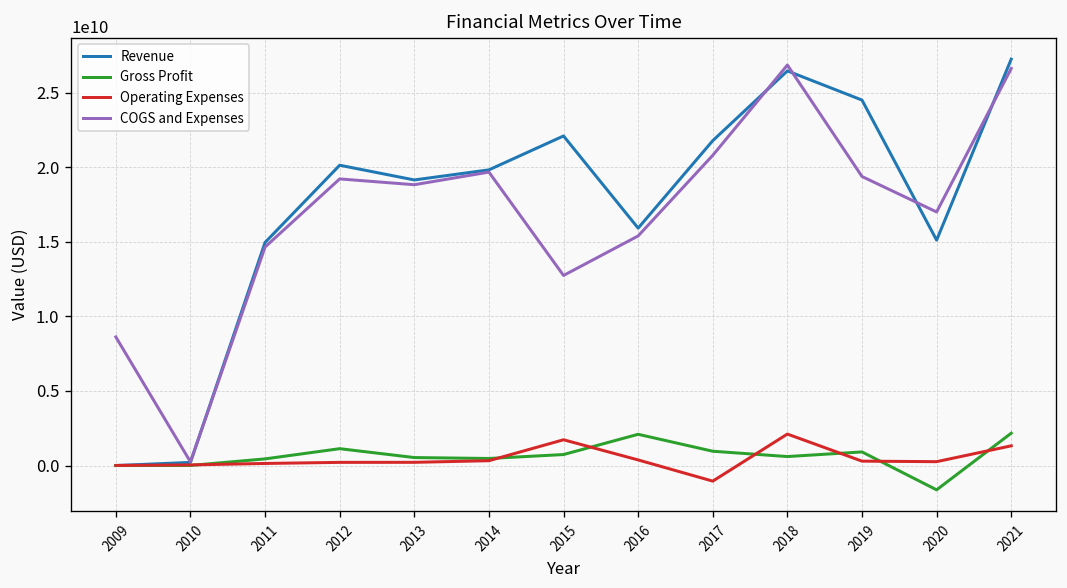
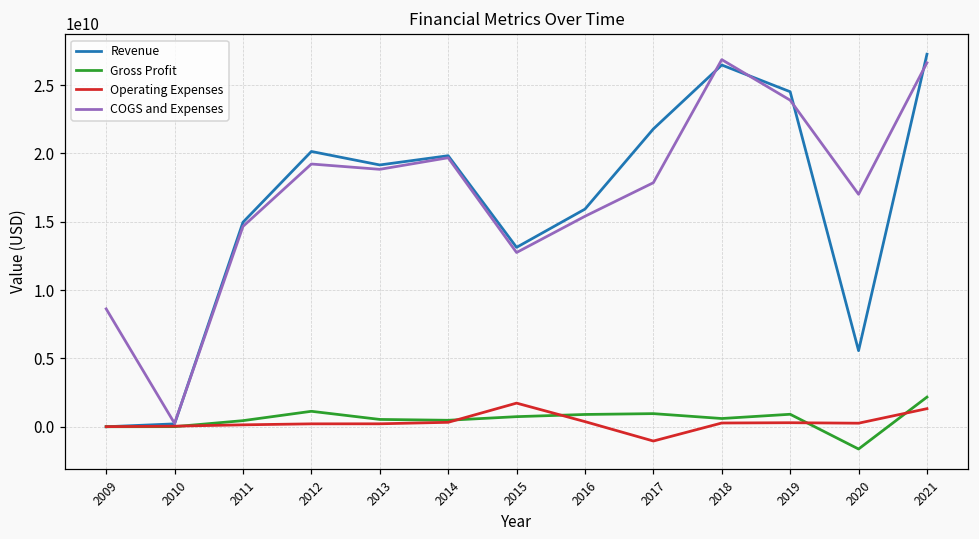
  {
    "Revenue": {
      "2011": 15000000000,
      "2012": 20100000000,
      "2013": 19200000000,
-     "2015": 22100000000,
+     "2015": 13100000000,
      "2016": 15900000000,
      "2017": 21800000000,
      "2018": 26500000000,
      "2019": 24500000000,
-     "2020": 15100000000,
+     "2020": 5600000000,
      "2021": 27300000000
    },
    "Gross Profit": {
      "2011": 400000000,
      "2012": 1100000000,
      "2013": 500000000,
      "2015": 700000000,
-     "2016": 2100000000,
+     "2016": 900000000,
      "2017": 1000000000,
      "2018": 600000000,
      "2019": 900000000,
      "2020": -1600000000,
      "2021": 2200000000
    },
    "Operating Expenses": {
      "2011": 100000000,
      "2012": 200000000,
      "2013": 200000000,
      "2015": 1700000000,
      "2016": 400000000,
      "2017": -1000000000,
-     "2018": 2100000000,
+     "2018": 300000000,
      "2019": 300000000,
      "2020": 300000000,
      "2021": 1300000000
    },
    "COGS and Expenses": {
      "2009": 8600000000,
      "2011": 14700000000,
      "2012": 19200000000,
      "2013": 18800000000,
      "2015": 12700000000,
      "2016": 15400000000,
-     "2017": 20800000000,
+     "2017": 17900000000,
      "2018": 26900000000,
-     "2019": 19400000000,
+     "2019": 23900000000,
      "2020": 17000000000,
      "2021": 26600000000
    }
  }
